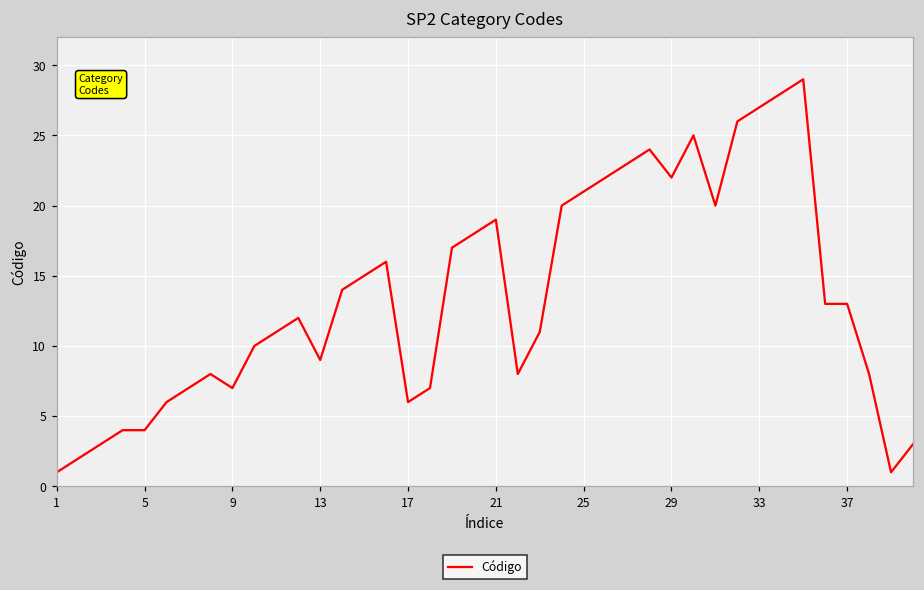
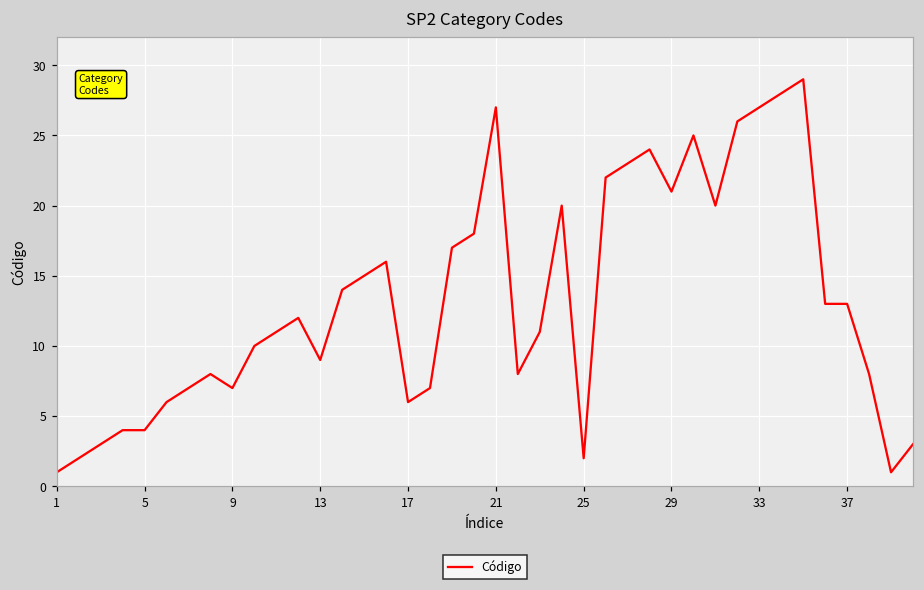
  {
    "1": 1,
    "5": 4,
    "9": 7,
    "13": 9,
    "17": 6,
-   "21": 19,
-   "25": 21,
-   "29": 22,
+   "21": 27,
+   "25": 2,
+   "29": 21,
    "33": 27,
    "37": 13
  }
